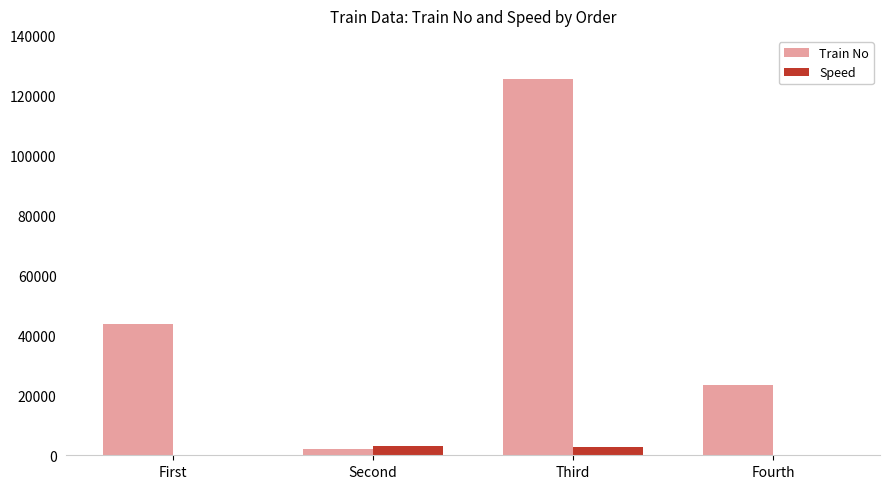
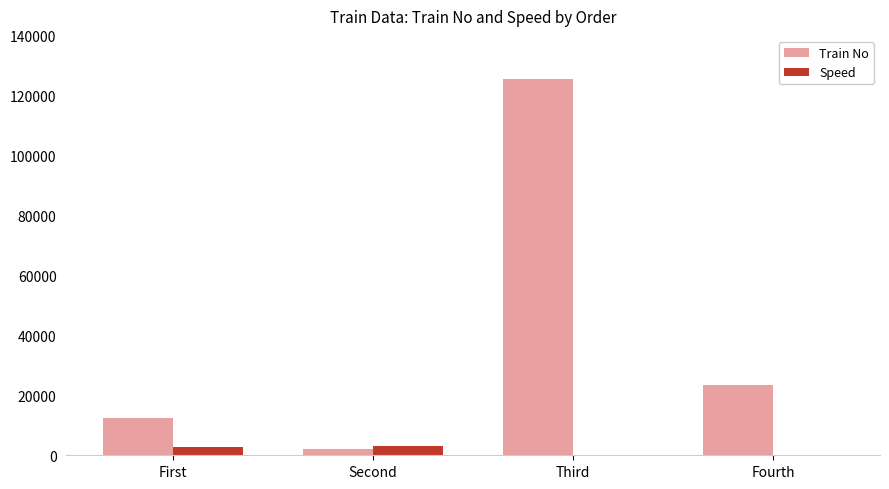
  {
    "Train No": {
-     "First": 44000,
+     "First": 12000,
      "Second": 2000,
      "Third": 125000,
      "Fourth": 23000
    },
    "Speed": {
-     "First": 0,
+     "First": 3000,
      "Second": 3000,
-     "Third": 3000
+     "Third": 0
    }
  }
